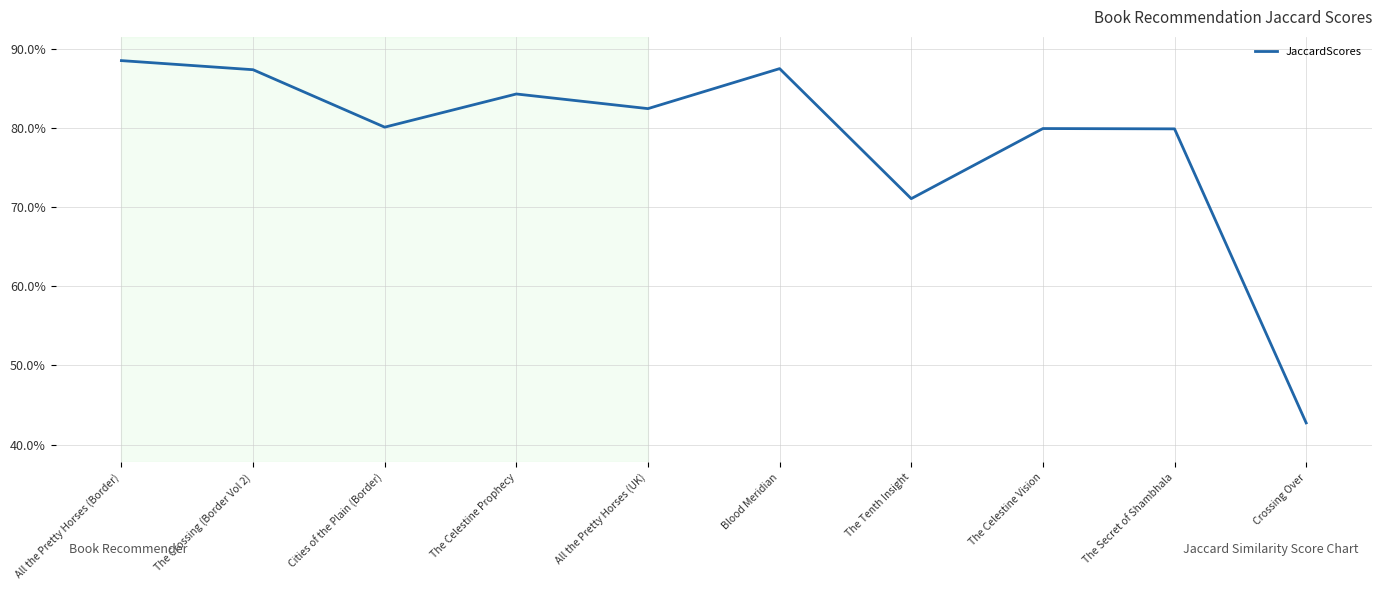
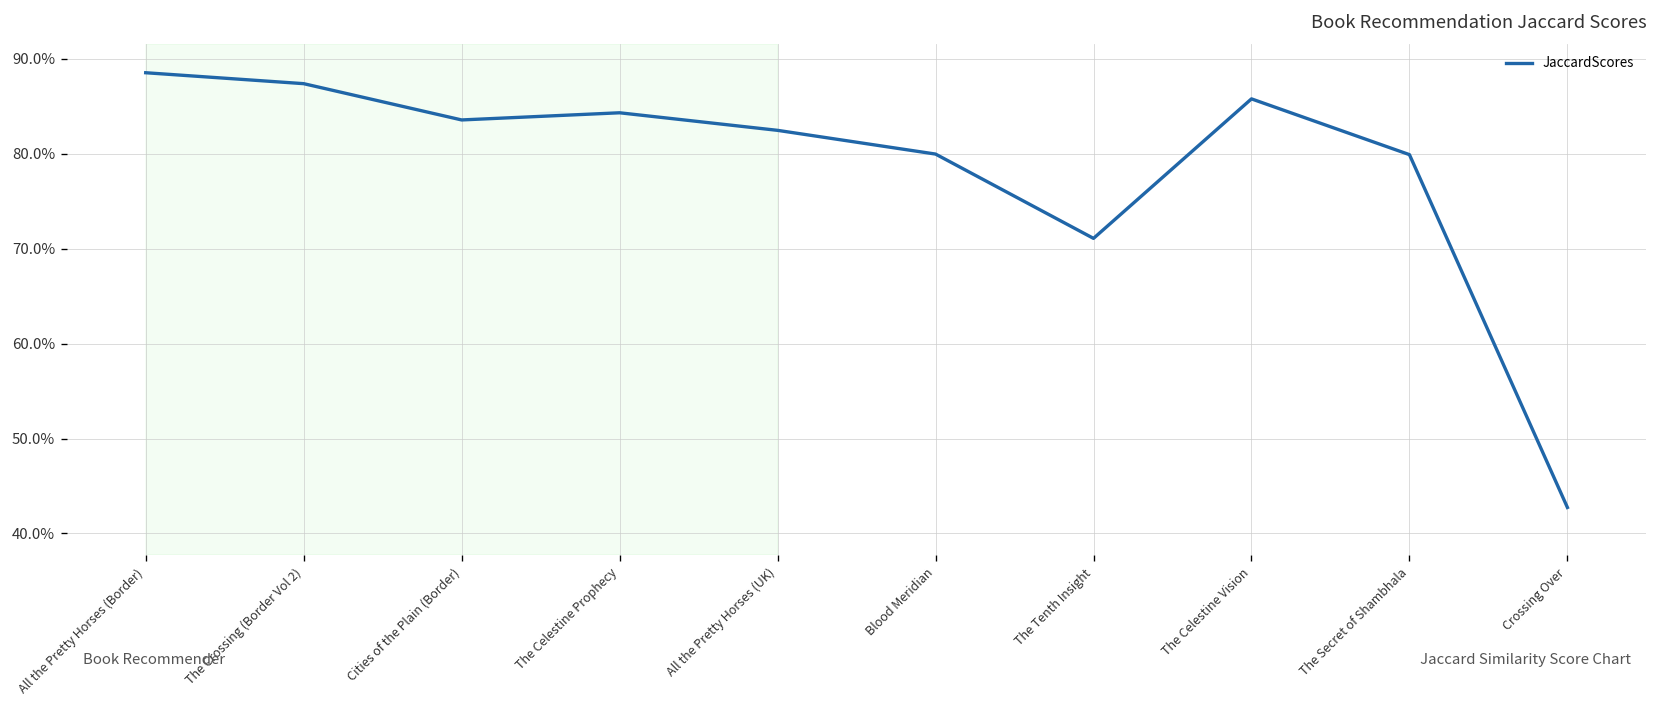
  {
    "All the Pretty Horses (Border)": "89%",
    "The Crossing (Border Vol 2)": "87%",
-   "Cities of the Plain (Border)": "80%",
+   "Cities of the Plain (Border)": "84%",
    "The Celestine Prophecy": "84%",
    "All the Pretty Horses (UK)": "82%",
-   "Blood Meridian": "88%",
+   "Blood Meridian": "80%",
    "The Tenth Insight": "71%",
-   "The Celestine Vision": "80%",
+   "The Celestine Vision": "86%",
    "The Secret of Shambhala": "80%",
    "Crossing Over": "43%"
  }
